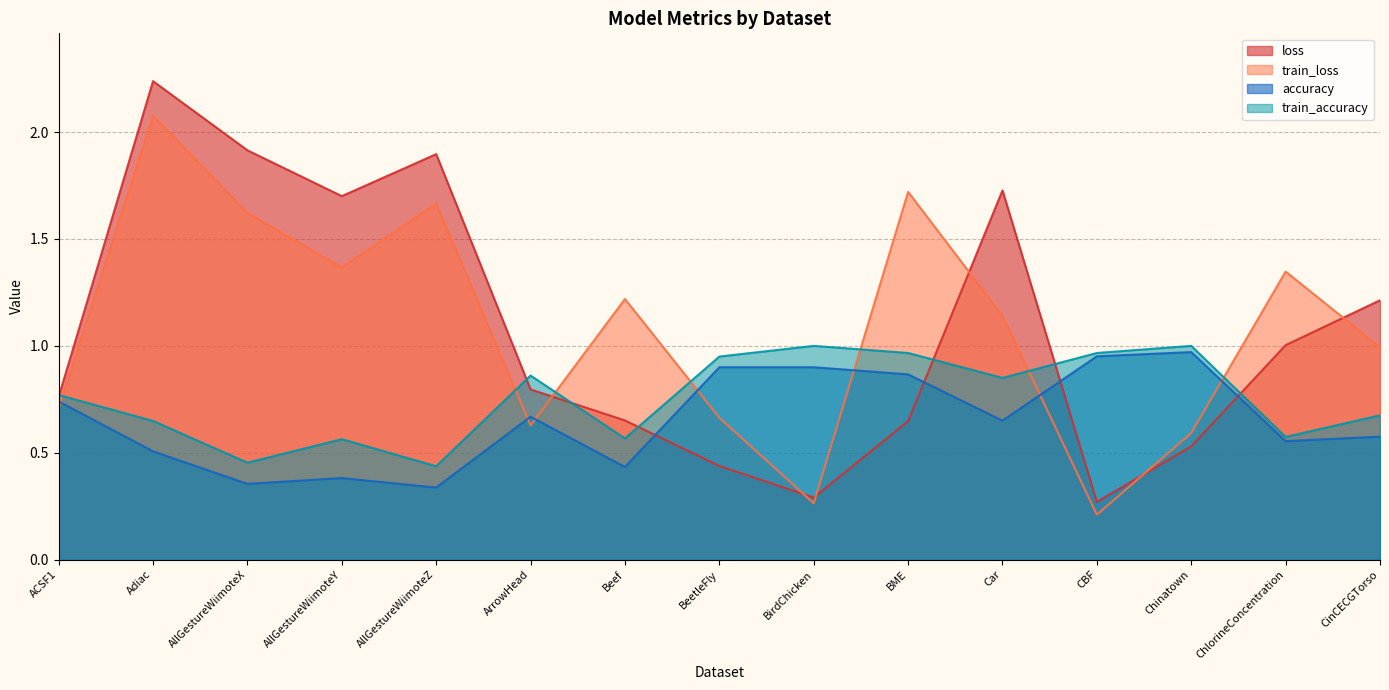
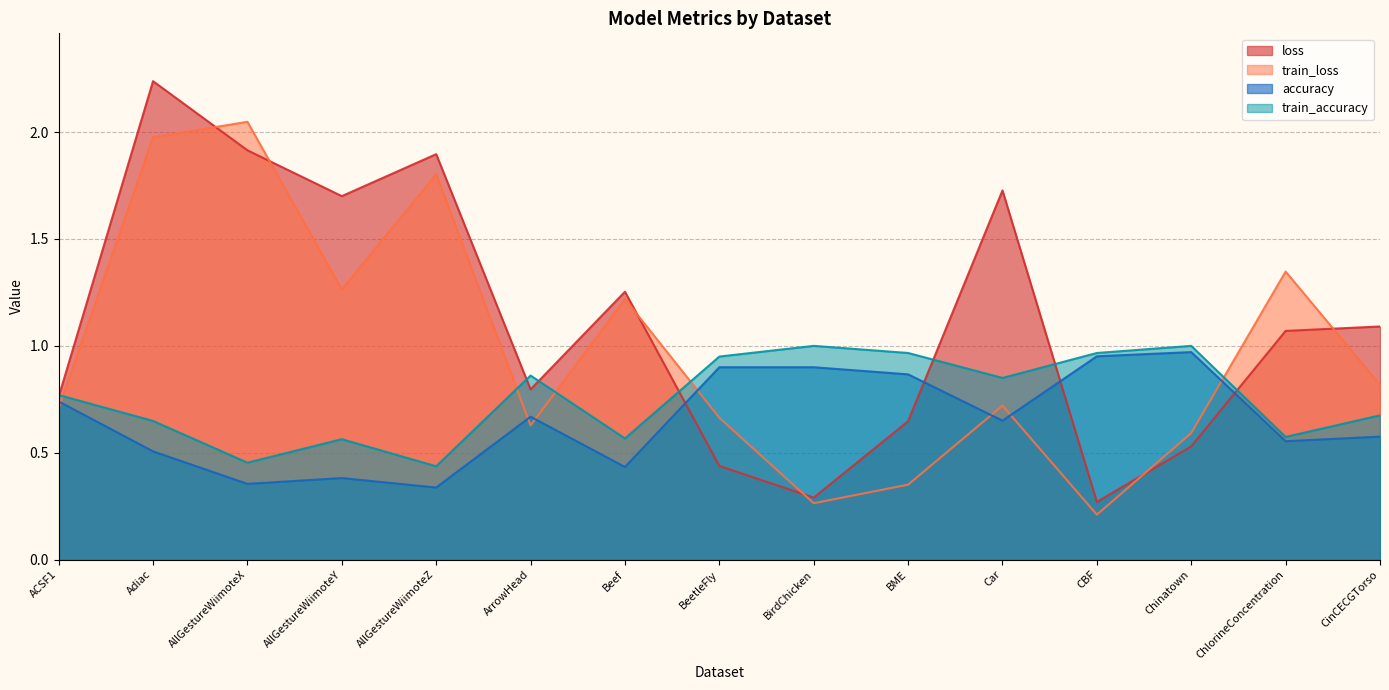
  {
    "loss": {
      "Adiac": 2.24,
      "AllGestureWiimoteX": 1.91,
      "AllGestureWiimoteY": 1.70,
      "AllGestureWiimoteZ": 1.90,
      "ArrowHead": 0.80,
-     "Beef": 0.65,
+     "Beef": 1.25,
      "BeetleFly": 0.44,
      "BirdChicken": 0.29,
      "BME": 0.65,
      "Car": 1.73,
      "CBF": 0.27,
      "Chinatown": 0.53,
-     "ChlorineConcentration": 1.00,
-     "CinCECGTorso": 1.21
+     "ChlorineConcentration": 1.07,
+     "CinCECGTorso": 1.09
    },
    "train_loss": {
      "ACSF1": 0.71,
-     "Adiac": 2.08,
-     "AllGestureWiimoteX": 1.62,
-     "AllGestureWiimoteY": 1.37,
-     "AllGestureWiimoteZ": 1.67,
+     "Adiac": 1.98,
+     "AllGestureWiimoteX": 2.05,
+     "AllGestureWiimoteY": 1.26,
+     "AllGestureWiimoteZ": 1.80,
      "ArrowHead": 0.63,
      "Beef": 1.22,
      "BeetleFly": 0.66,
      "BirdChicken": 0.26,
-     "BME": 1.72,
-     "Car": 1.14,
+     "BME": 0.35,
+     "Car": 0.72,
      "CBF": 0.21,
      "Chinatown": 0.59,
      "ChlorineConcentration": 1.35,
-     "CinCECGTorso": 0.99
+     "CinCECGTorso": 0.82
    }
  }
